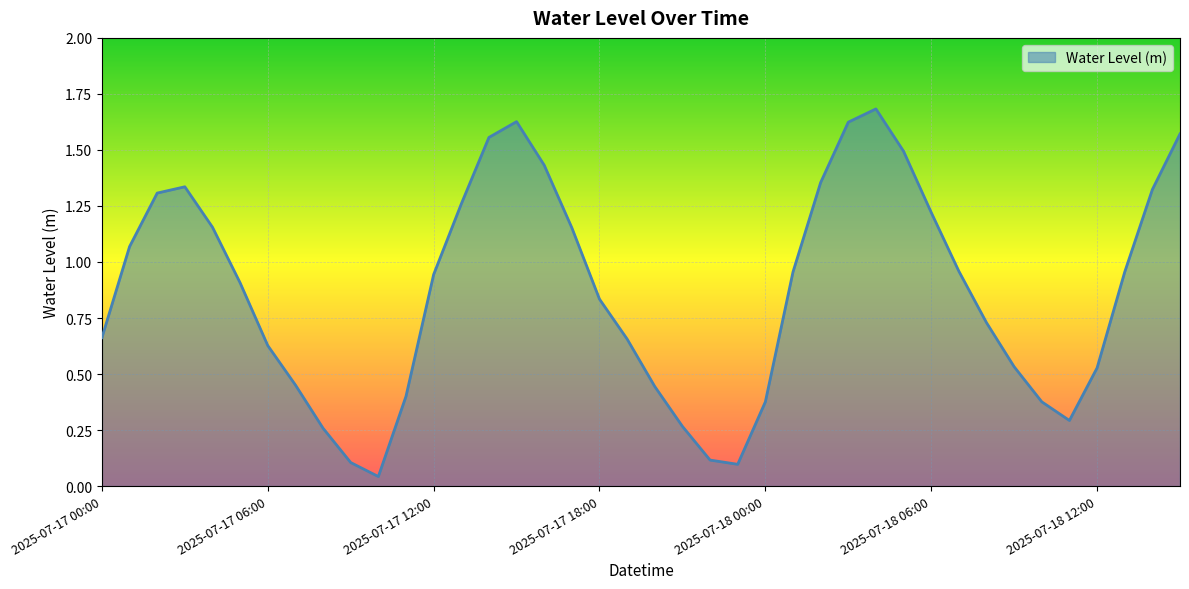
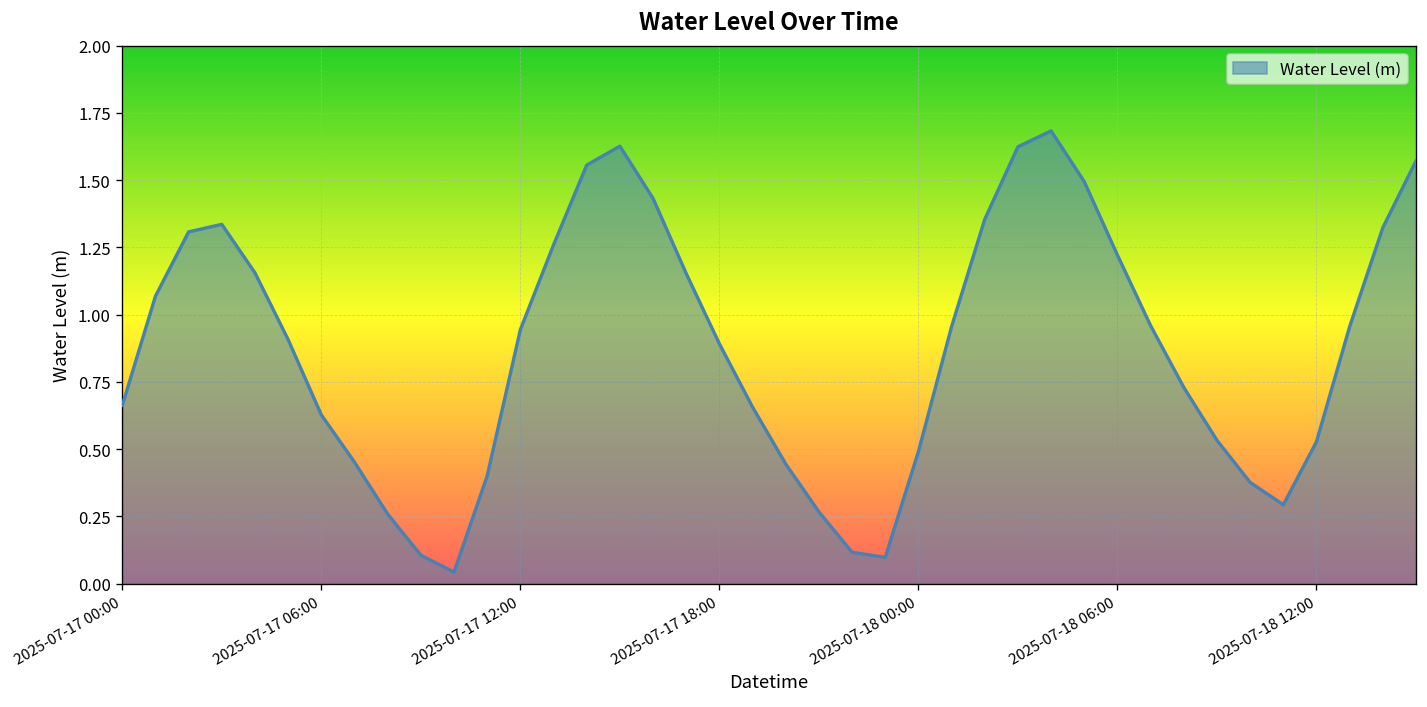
  {
    "2025-07-17 00:00": 0.66,
    "2025-07-17 06:00": 0.63,
    "2025-07-17 12:00": 0.94,
-   "2025-07-17 18:00": 0.83,
-   "2025-07-18 00:00": 0.38,
+   "2025-07-17 18:00": 0.89,
+   "2025-07-18 00:00": 0.49,
    "2025-07-18 06:00": 1.22,
    "2025-07-18 12:00": 0.53
  }
